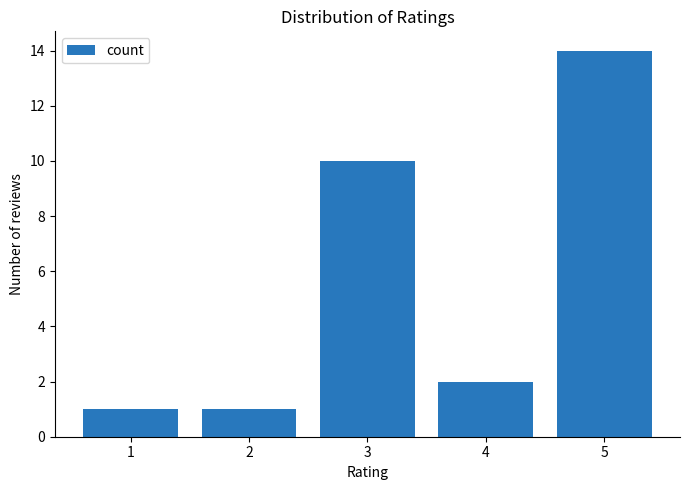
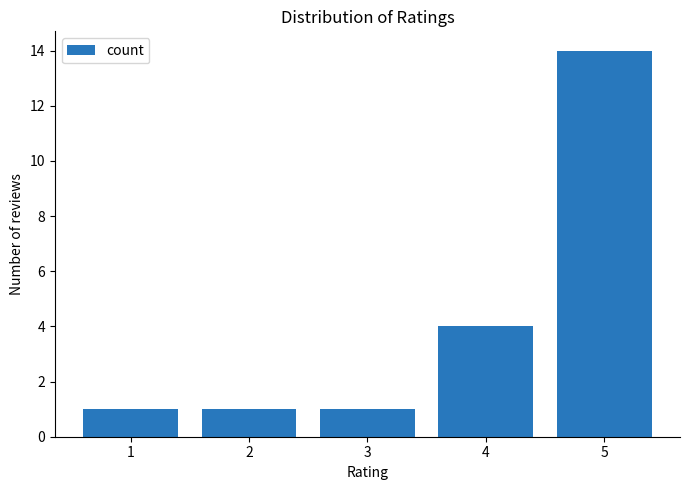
  {
    "1": 1,
    "2": 1,
-   "3": 10,
-   "4": 2,
+   "3": 1,
+   "4": 4,
    "5": 14
  }
